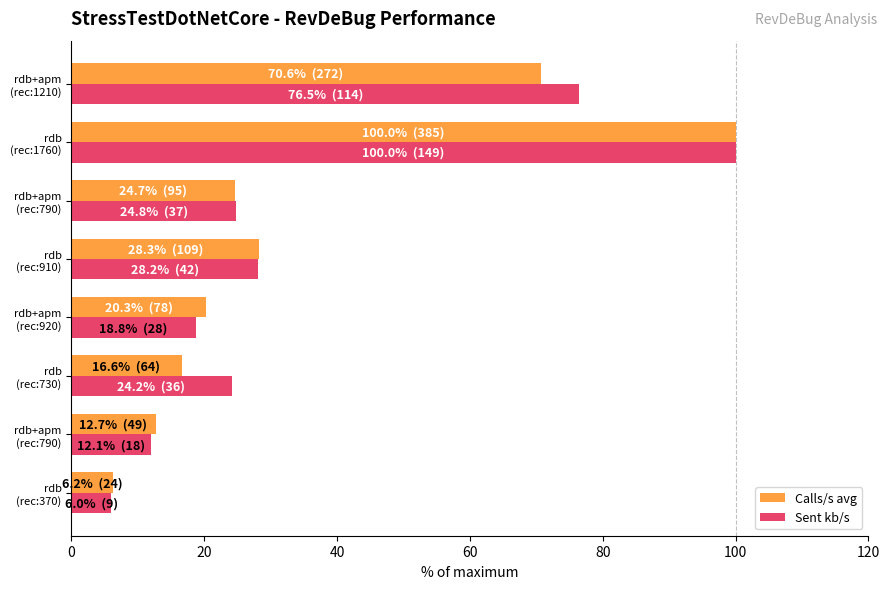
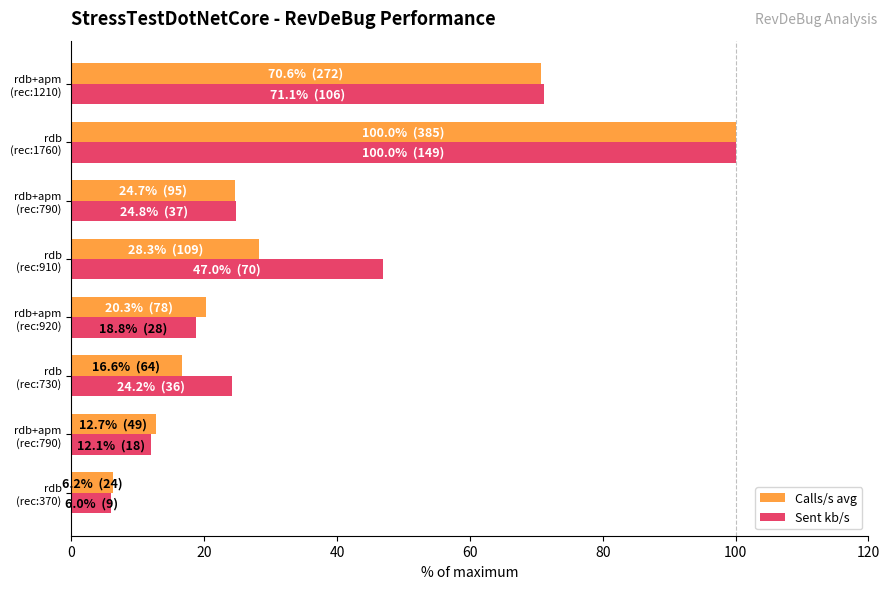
  {
    "Calls/s avg": {
      "rdb+apm (rec:1210)": "70.6%",
      "rdb (rec:1760)": "100.0%",
      "rdb (rec:910)": "28.3%",
      "rdb+apm (rec:920)": "20.3%",
      "rdb (rec:730)": "16.6%",
      "rdb (rec:370)": "6.2%"
    },
    "Sent kb/s": {
-     "rdb+apm (rec:1210)": "76.5% (114)",
+     "rdb+apm (rec:1210)": "71.1% (106)",
      "rdb (rec:1760)": "100.0%",
-     "rdb (rec:910)": "28.2% (42)",
+     "rdb (rec:910)": "47.0% (70)",
      "rdb+apm (rec:920)": "18.8%",
      "rdb (rec:730)": "24.2%",
      "rdb (rec:370)": "6.0%"
    }
  }
